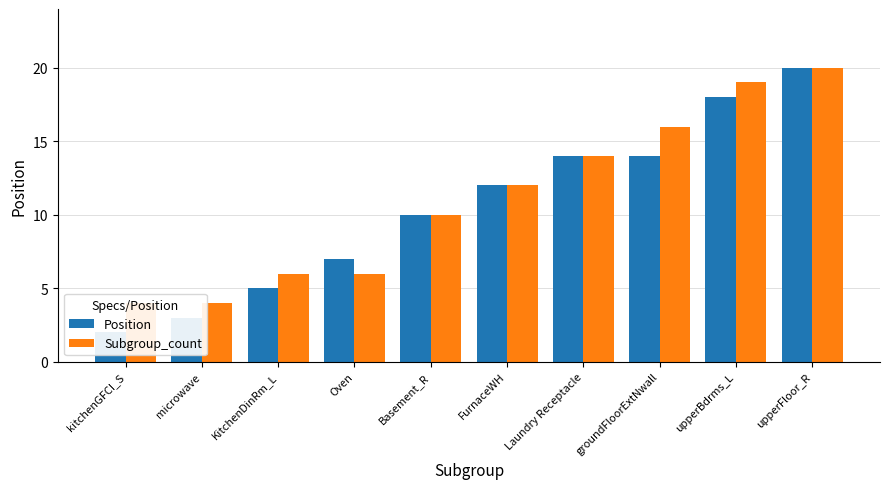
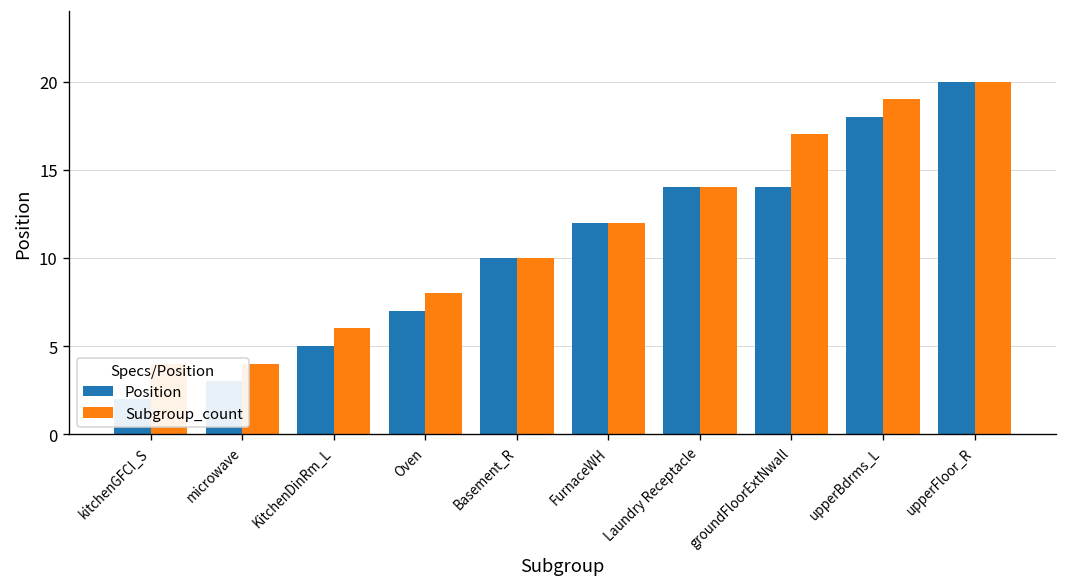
  {
    "Position": {
      "KitchenDinRm_L": 5,
      "Oven": 7,
      "Basement_R": 10,
      "FurnaceWH": 12,
      "Laundry Receptacle": 14,
      "groundFloorExtNwall": 14,
      "upperBdrms_L": 18,
      "upperFloor_R": 20
    },
    "Subgroup_count": {
      "microwave": 4,
      "KitchenDinRm_L": 6,
-     "Oven": 6,
+     "Oven": 8,
      "Basement_R": 10,
      "FurnaceWH": 12,
      "Laundry Receptacle": 14,
-     "groundFloorExtNwall": 16,
+     "groundFloorExtNwall": 17,
      "upperBdrms_L": 19,
      "upperFloor_R": 20
    }
  }
